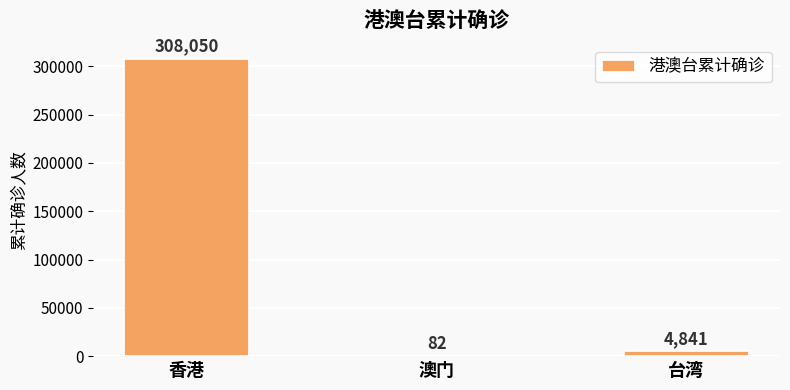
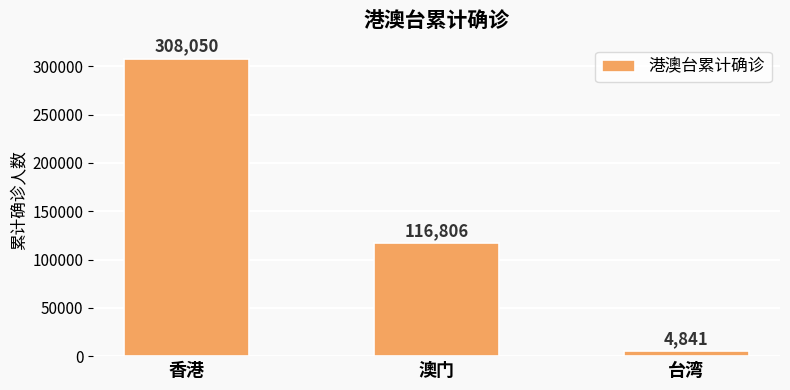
  {
    "香港": "308,050",
-   "澳门": "82",
+   "澳门": "116,806",
    "台湾": "4,841"
  }
